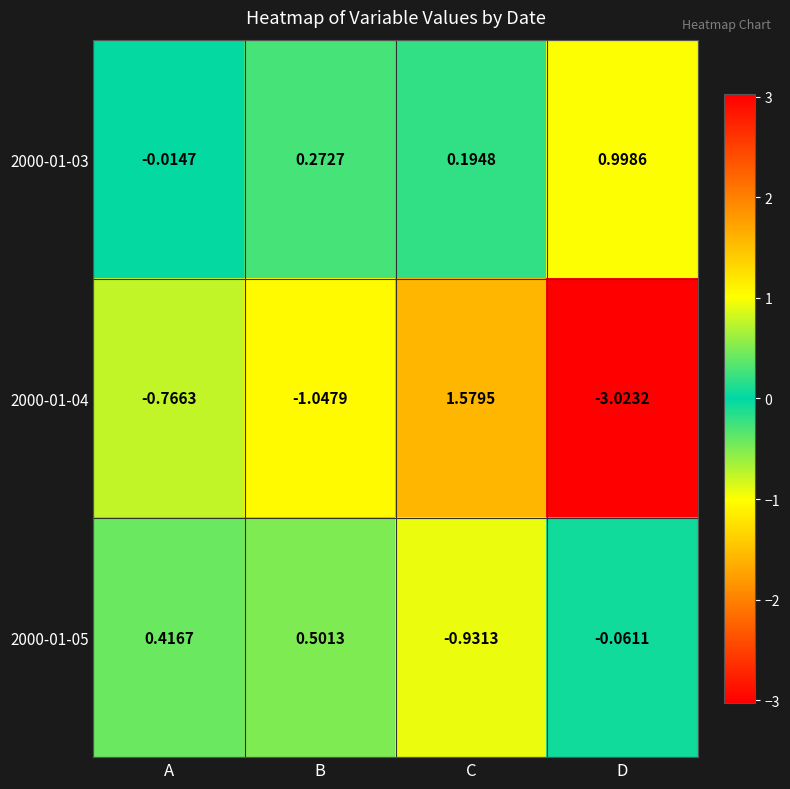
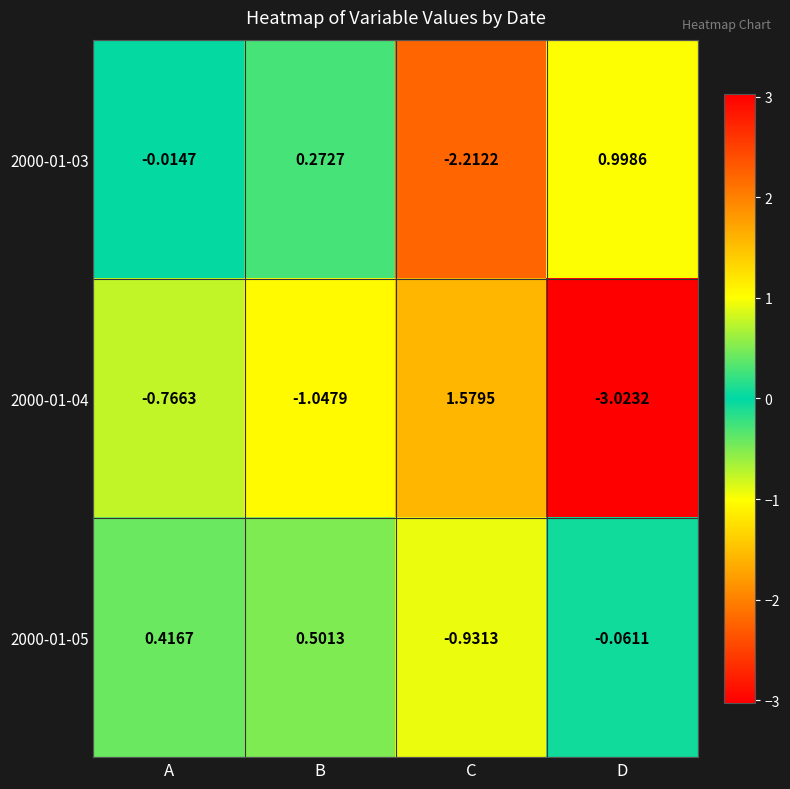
  {
    "2000-01-03": {
      "A": -0.0147,
      "B": 0.2727,
-     "C": 0.1948,
+     "C": -2.2122,
      "D": 0.9986
    },
    "2000-01-04": {
      "A": -0.7663,
      "B": -1.0479,
      "C": 1.5795,
      "D": -3.0232
    },
    "2000-01-05": {
      "A": 0.4167,
      "B": 0.5013,
      "C": -0.9313,
      "D": -0.0611
    }
  }
